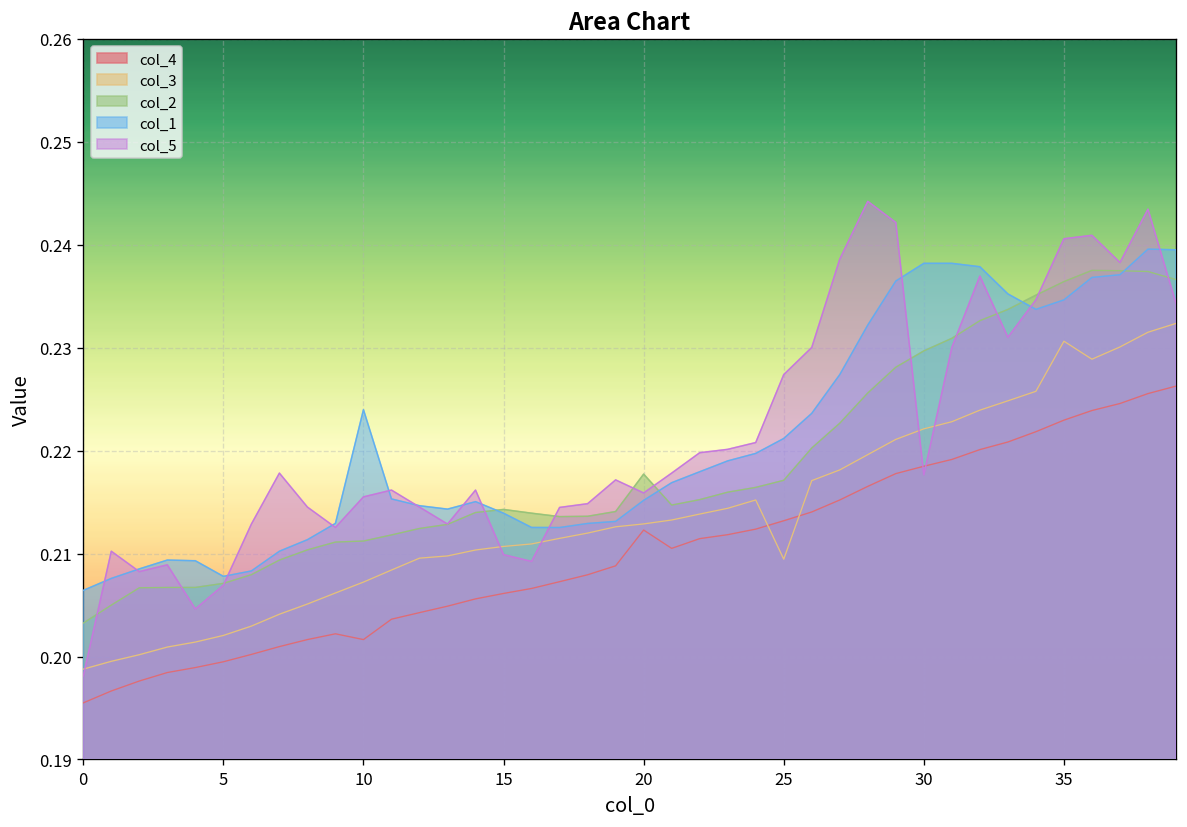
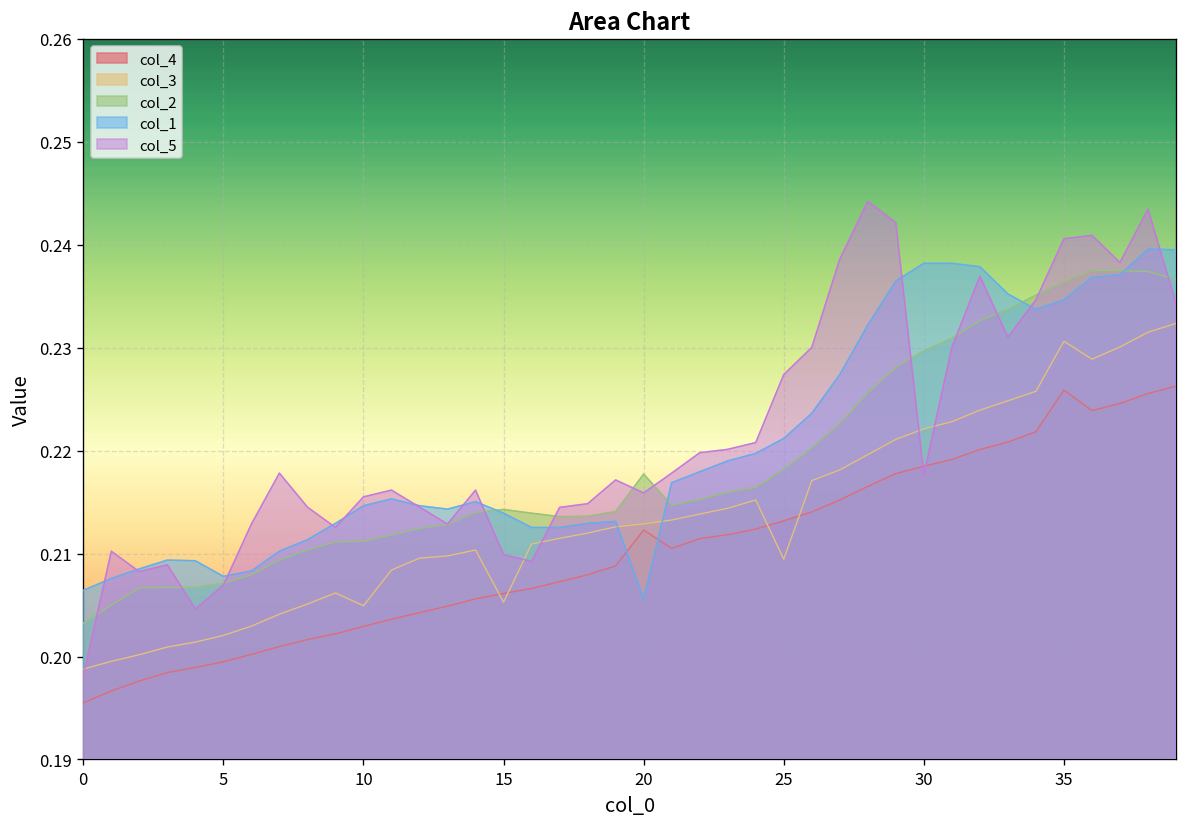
  {
    "col_4": {
      "0": 0.195,
      "5": 0.199,
-     "10": 0.202,
+     "10": 0.203,
      "15": 0.206,
      "20": 0.212,
      "25": 0.213,
      "30": 0.218,
-     "35": 0.223
+     "35": 0.226
    },
    "col_3": {
      "0": 0.199,
      "5": 0.202,
-     "10": 0.207,
-     "15": 0.211,
+     "10": 0.205,
+     "15": 0.205,
      "20": 0.213,
      "25": 0.209,
      "30": 0.222,
      "35": 0.231
    },
    "col_2": {
      "0": 0.203,
      "10": 0.211,
      "15": 0.214,
      "20": 0.218,
-     "25": 0.217,
+     "25": 0.218,
      "30": 0.230,
      "35": 0.236
    },
    "col_1": {
      "0": 0.206,
      "5": 0.208,
-     "10": 0.224,
+     "10": 0.215,
      "15": 0.214,
-     "20": 0.215,
+     "20": 0.206,
      "25": 0.221,
      "30": 0.238,
      "35": 0.235
    },
    "col_5": {
      "0": 0.198,
      "10": 0.216,
      "15": 0.210,
      "20": 0.216,
      "25": 0.227,
      "30": 0.218,
      "35": 0.241
    }
  }
